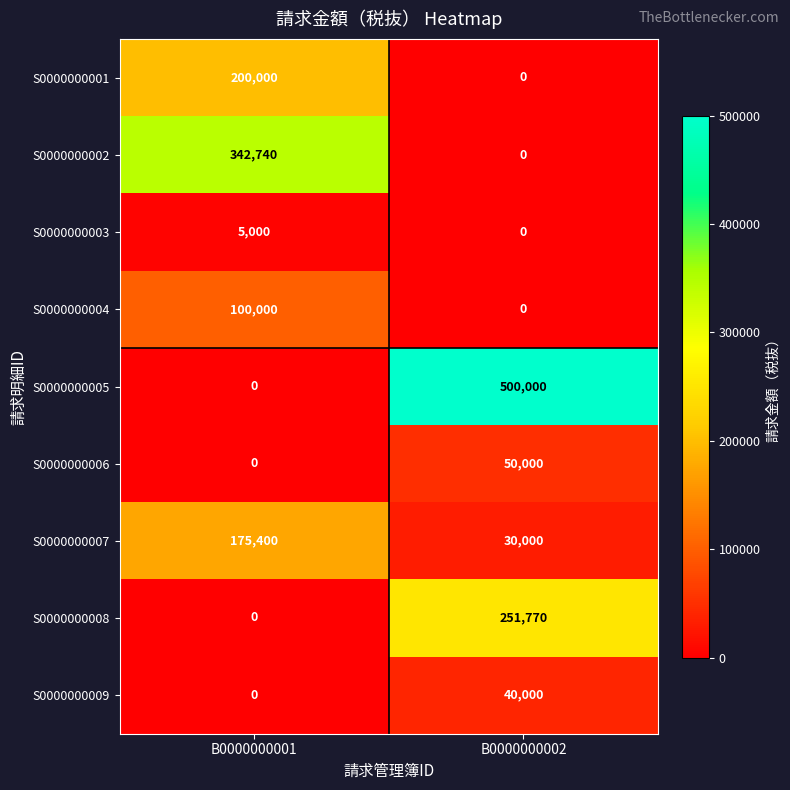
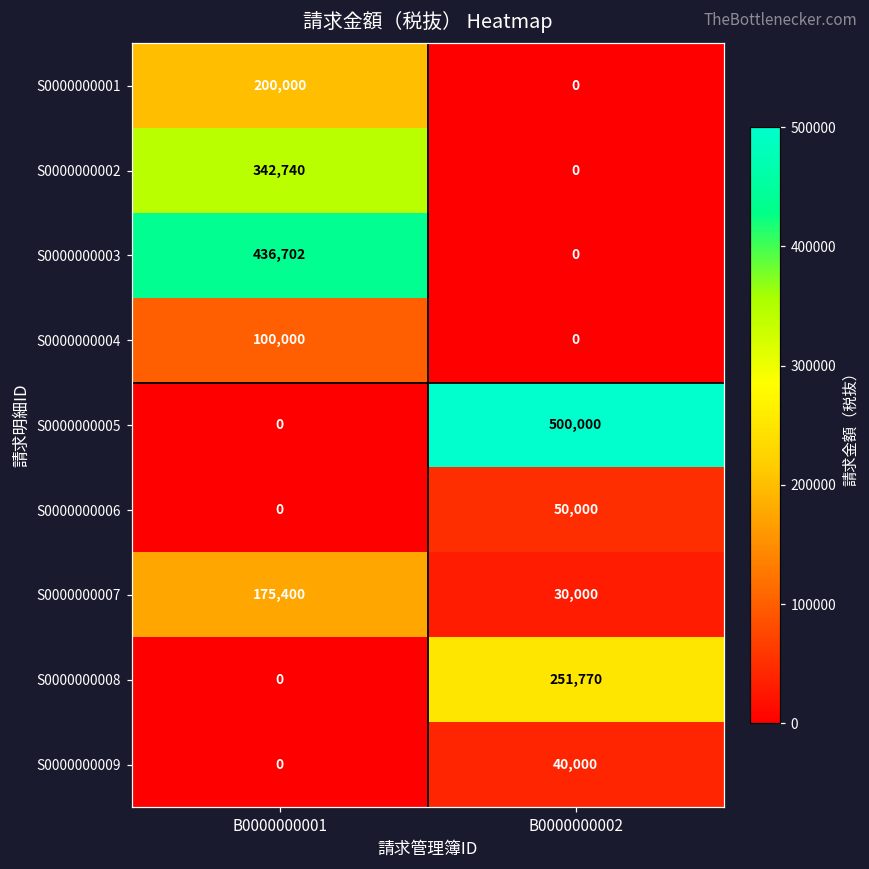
  {
    "S0000000001": {
      "B0000000001": "200,000",
      "B0000000002": "0"
    },
    "S0000000002": {
      "B0000000001": "342,740",
      "B0000000002": "0"
    },
    "S0000000003": {
-     "B0000000001": "5,000",
+     "B0000000001": "436,702",
      "B0000000002": "0"
    },
    "S0000000004": {
      "B0000000001": "100,000",
      "B0000000002": "0"
    },
    "S0000000005": {
      "B0000000001": "0",
      "B0000000002": "500,000"
    },
    "S0000000006": {
      "B0000000001": "0",
      "B0000000002": "50,000"
    },
    "S0000000007": {
      "B0000000001": "175,400",
      "B0000000002": "30,000"
    },
    "S0000000008": {
      "B0000000001": "0",
      "B0000000002": "251,770"
    },
    "S0000000009": {
      "B0000000001": "0",
      "B0000000002": "40,000"
    }
  }
